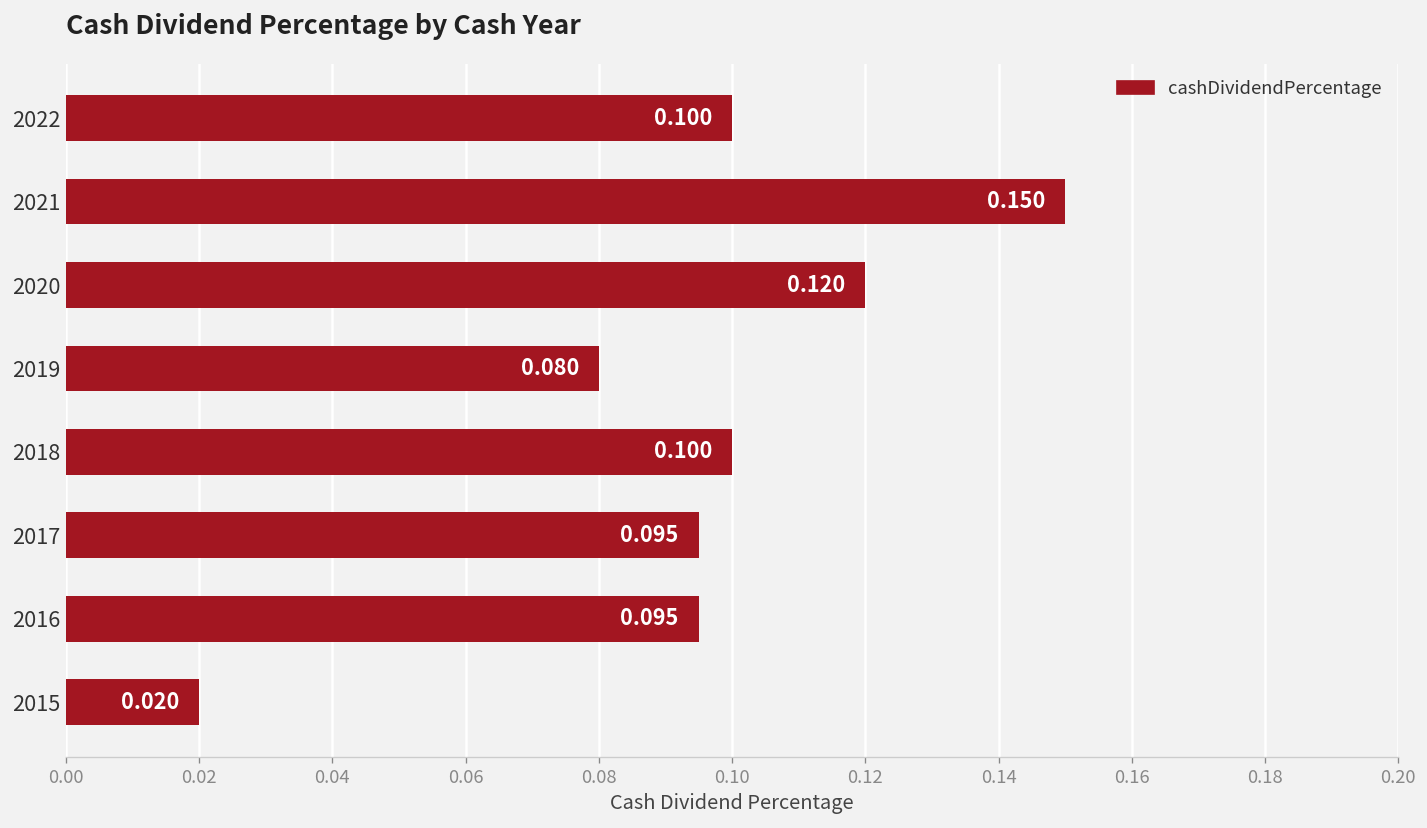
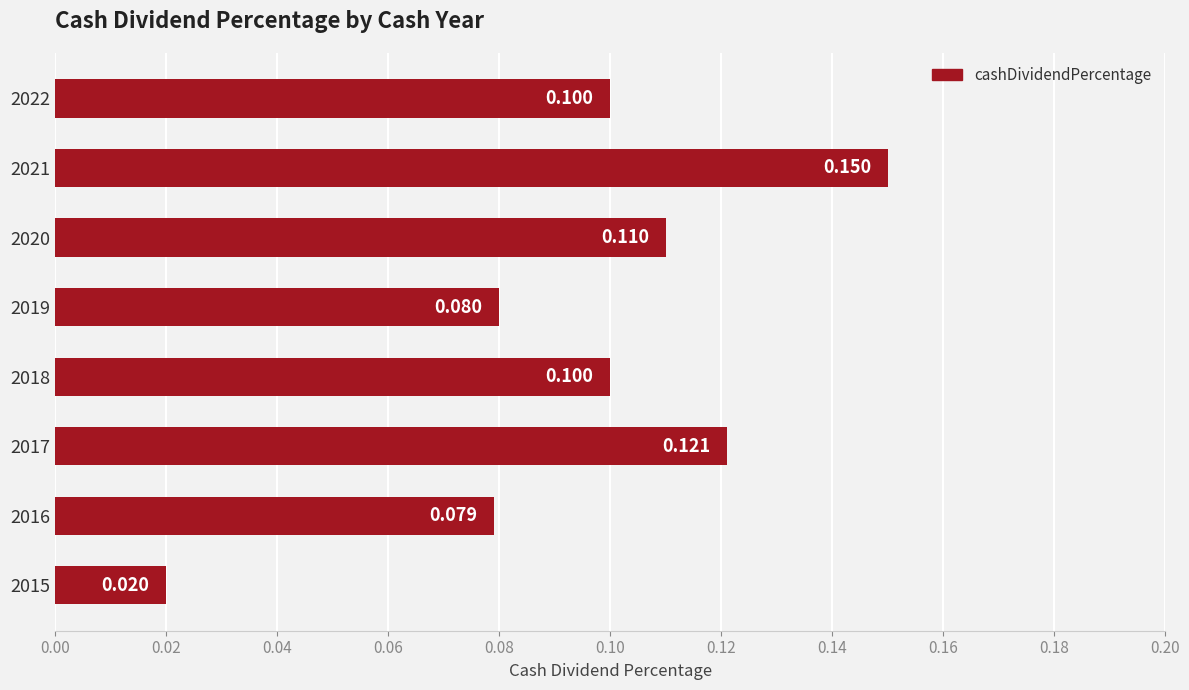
  {
    "2022": 0.100,
    "2021": 0.150,
-   "2020": 0.120,
+   "2020": 0.110,
    "2019": 0.080,
    "2018": 0.100,
-   "2017": 0.095,
-   "2016": 0.095,
+   "2017": 0.121,
+   "2016": 0.079,
    "2015": 0.020
  }
